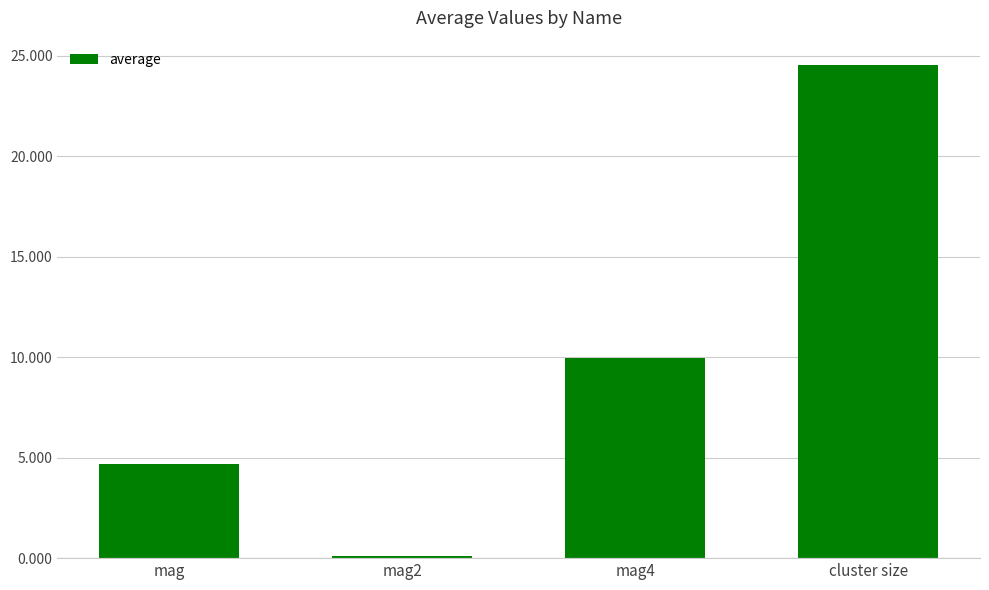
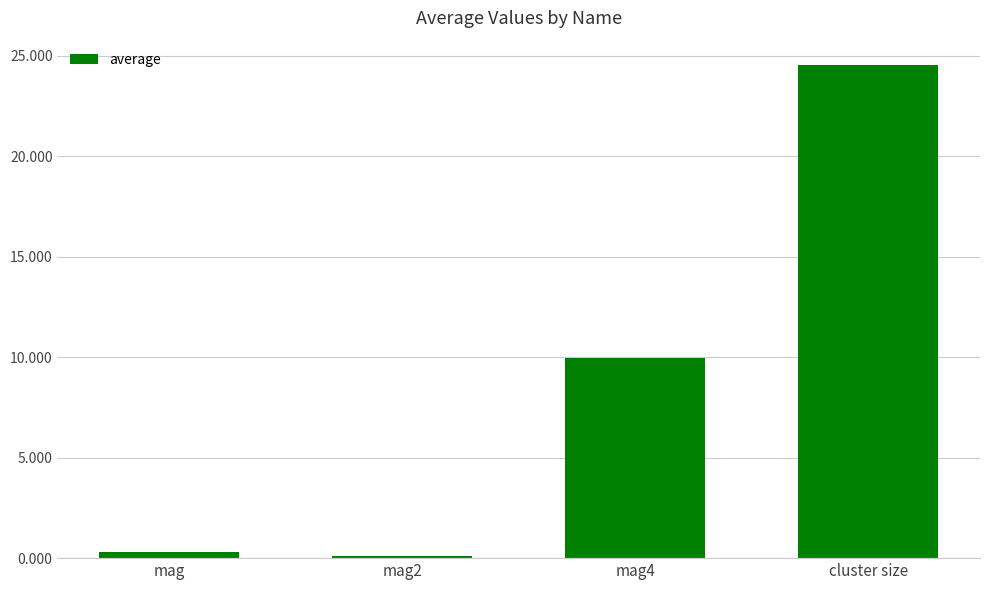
  {
-   "mag": 4.7,
+   "mag": 0.3,
    "mag2": 0.1,
    "mag4": 10.0,
    "cluster size": 24.5
  }
